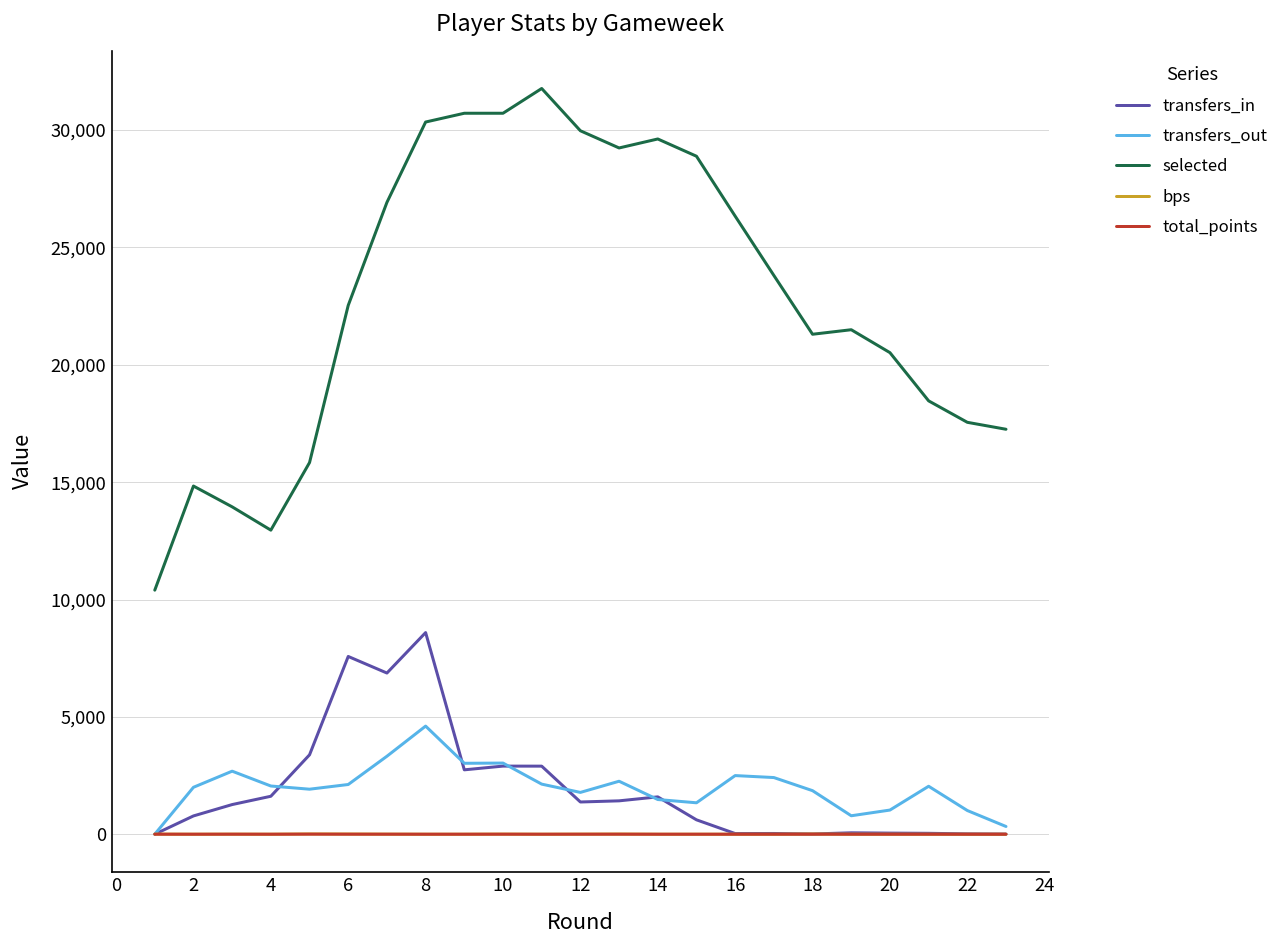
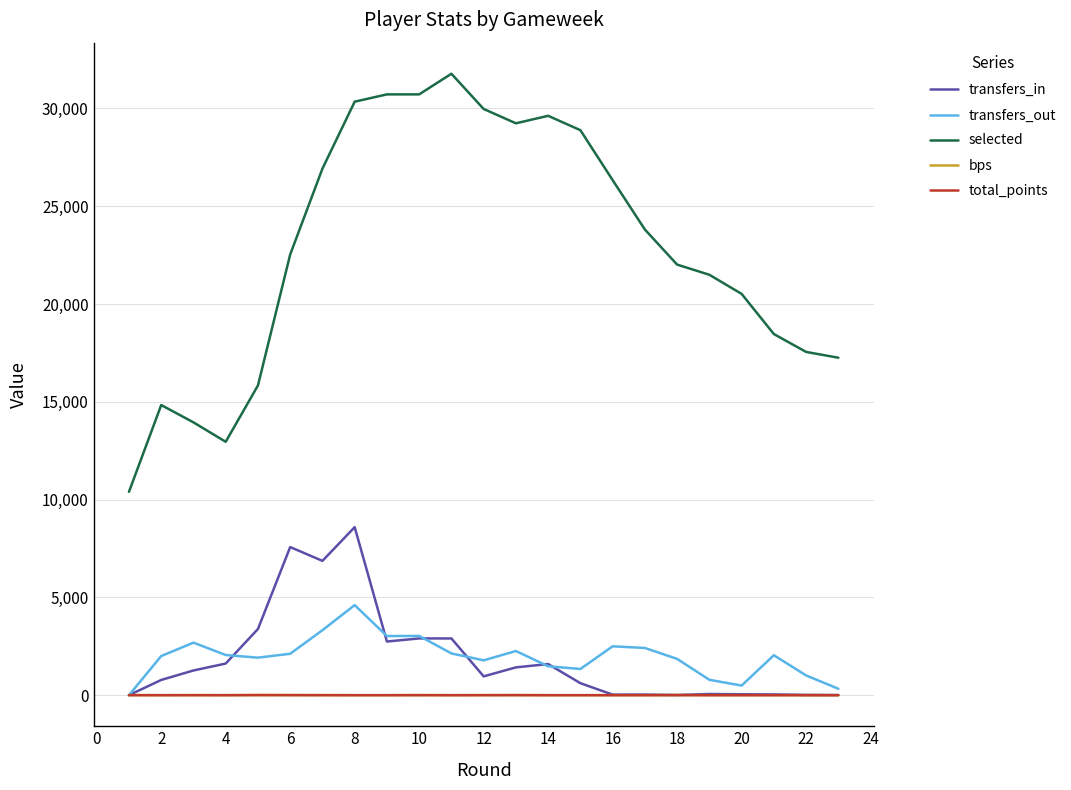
  {
    "transfers_in": {
      "2": "800",
      "4": "1,600",
      "6": "7,600",
      "8": "8,600",
-     "12": "1,400"
+     "12": "1,000"
    },
    "transfers_out": {
      "2": "2,000",
      "4": "2,100",
      "6": "2,100",
      "8": "4,600",
      "12": "1,800",
      "16": "2,500",
      "18": "1,900",
-     "20": "1,000",
+     "20": "500",
      "22": "1,000"
    },
    "selected": {
      "2": "14,800",
      "4": "13,000",
      "6": "22,500",
      "8": "30,300",
      "10": "30,700",
      "12": "30,000",
      "14": "29,600",
      "16": "26,300",
-     "18": "21,300",
+     "18": "22,000",
      "20": "20,500",
      "22": "17,500"
    },
    "total_points": {
      "2": "0",
      "4": "0",
      "6": "0",
      "8": "0",
      "10": "0",
      "12": "0",
      "14": "0"
    }
  }
